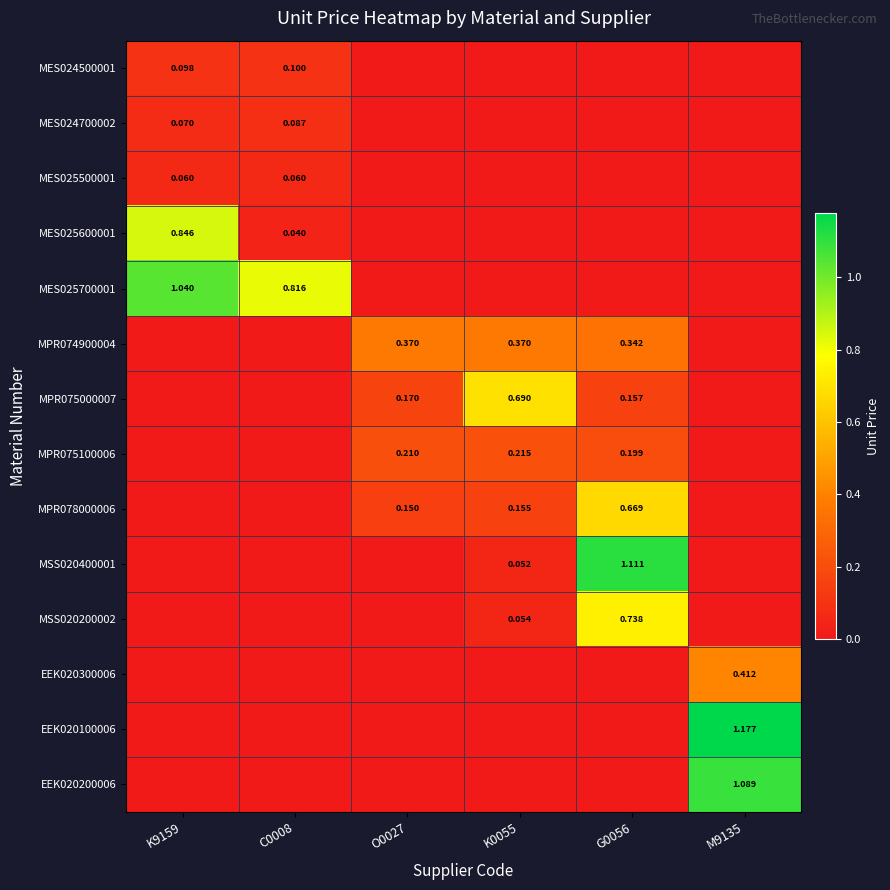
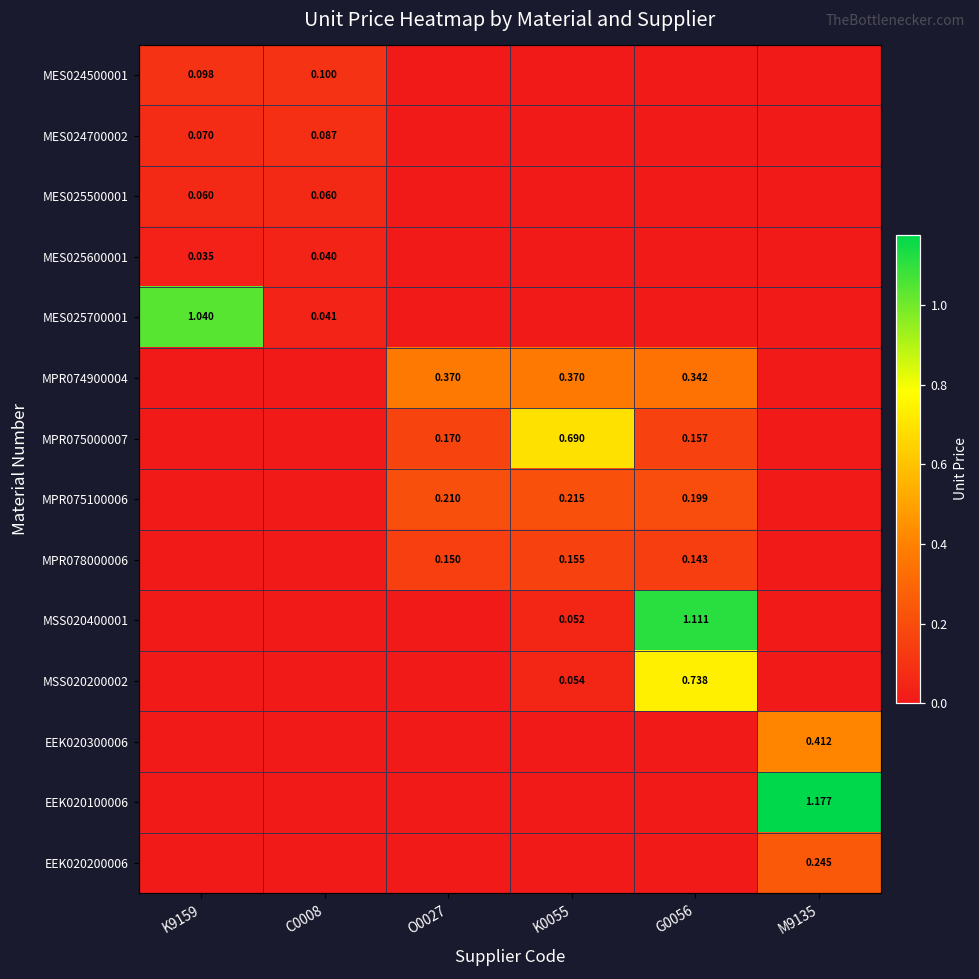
  {
    "MES024500001": {
      "K9159": 0.098,
      "C0008": 0.100
    },
    "MES024700002": {
      "K9159": 0.070,
      "C0008": 0.087
    },
    "MES025500001": {
      "K9159": 0.060,
      "C0008": 0.060
    },
    "MES025600001": {
-     "K9159": 0.846,
+     "K9159": 0.035,
      "C0008": 0.040
    },
    "MES025700001": {
      "K9159": 1.040,
-     "C0008": 0.816
+     "C0008": 0.041
    },
    "MPR074900004": {
      "O0027": 0.370,
      "K0055": 0.370,
      "G0056": 0.342
    },
    "MPR075000007": {
      "O0027": 0.170,
      "K0055": 0.690,
      "G0056": 0.157
    },
    "MPR075100006": {
      "O0027": 0.210,
      "K0055": 0.215,
      "G0056": 0.199
    },
    "MPR078000006": {
      "O0027": 0.150,
      "K0055": 0.155,
-     "G0056": 0.669
+     "G0056": 0.143
    },
    "MSS020400001": {
      "K0055": 0.052,
      "G0056": 1.111
    },
    "MSS020200002": {
      "K0055": 0.054,
      "G0056": 0.738
    },
    "EEK020300006": {
      "M9135": 0.412
    },
    "EEK020100006": {
      "M9135": 1.177
    },
    "EEK020200006": {
-     "M9135": 1.089
+     "M9135": 0.245
    }
  }
